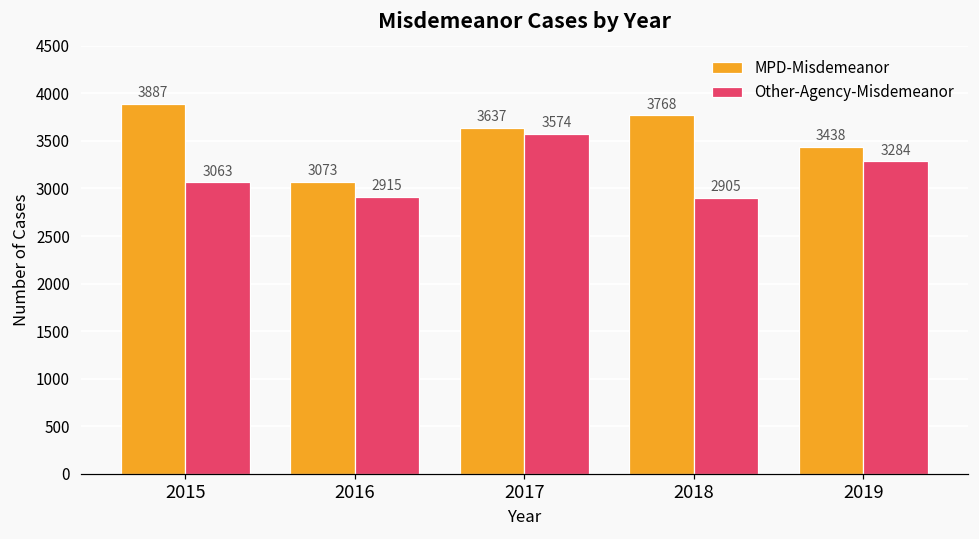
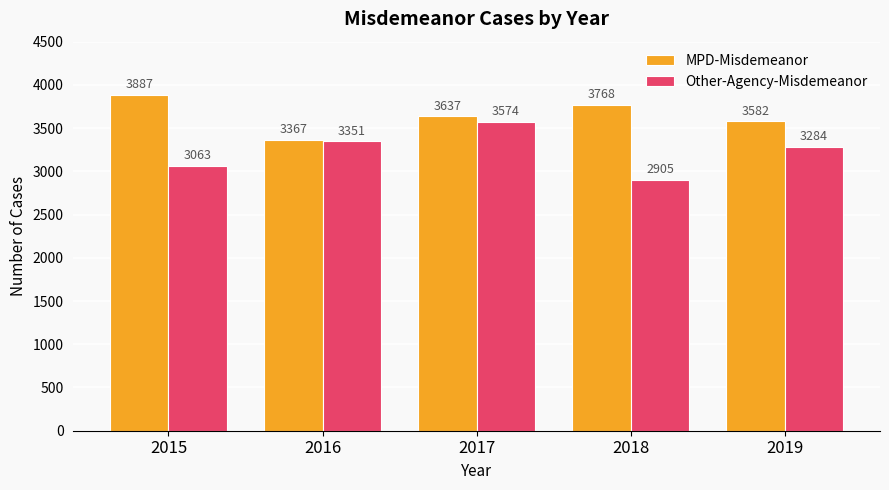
  {
    "MPD-Misdemeanor": {
      "2015": 3887,
-     "2016": 3073,
+     "2016": 3367,
      "2017": 3637,
      "2018": 3768,
-     "2019": 3438
+     "2019": 3582
    },
    "Other-Agency-Misdemeanor": {
      "2015": 3063,
-     "2016": 2915,
+     "2016": 3351,
      "2017": 3574,
      "2018": 2905,
      "2019": 3284
    }
  }
